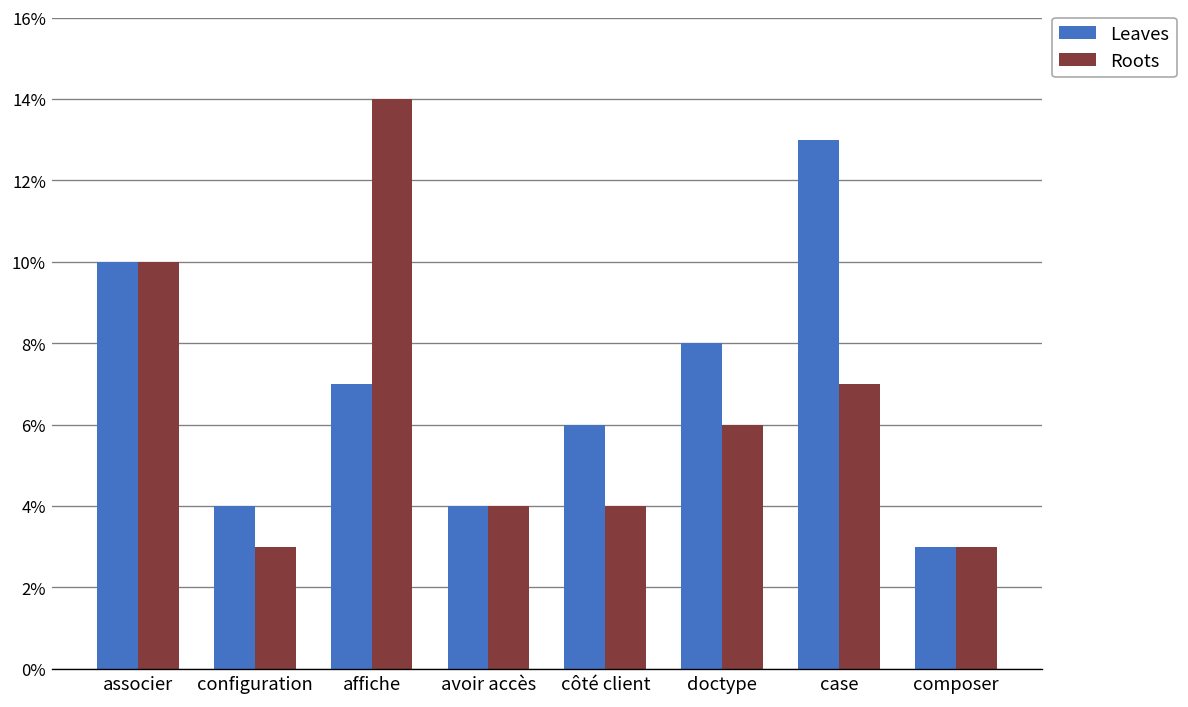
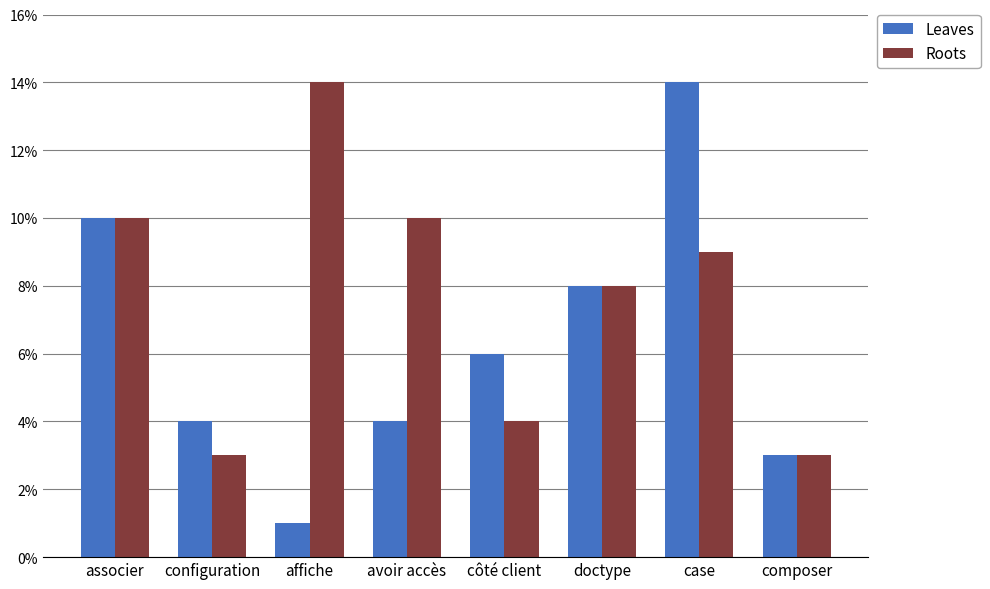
  {
    "Leaves": {
      "associer": "10%",
      "configuration": "4%",
-     "affiche": "7%",
+     "affiche": "1%",
      "avoir accès": "4%",
      "côté client": "6%",
      "doctype": "8%",
-     "case": "13%",
+     "case": "14%",
      "composer": "3%"
    },
    "Roots": {
      "associer": "10%",
      "configuration": "3%",
      "affiche": "14%",
-     "avoir accès": "4%",
+     "avoir accès": "10%",
      "côté client": "4%",
-     "doctype": "6%",
-     "case": "7%",
+     "doctype": "8%",
+     "case": "9%",
      "composer": "3%"
    }
  }
